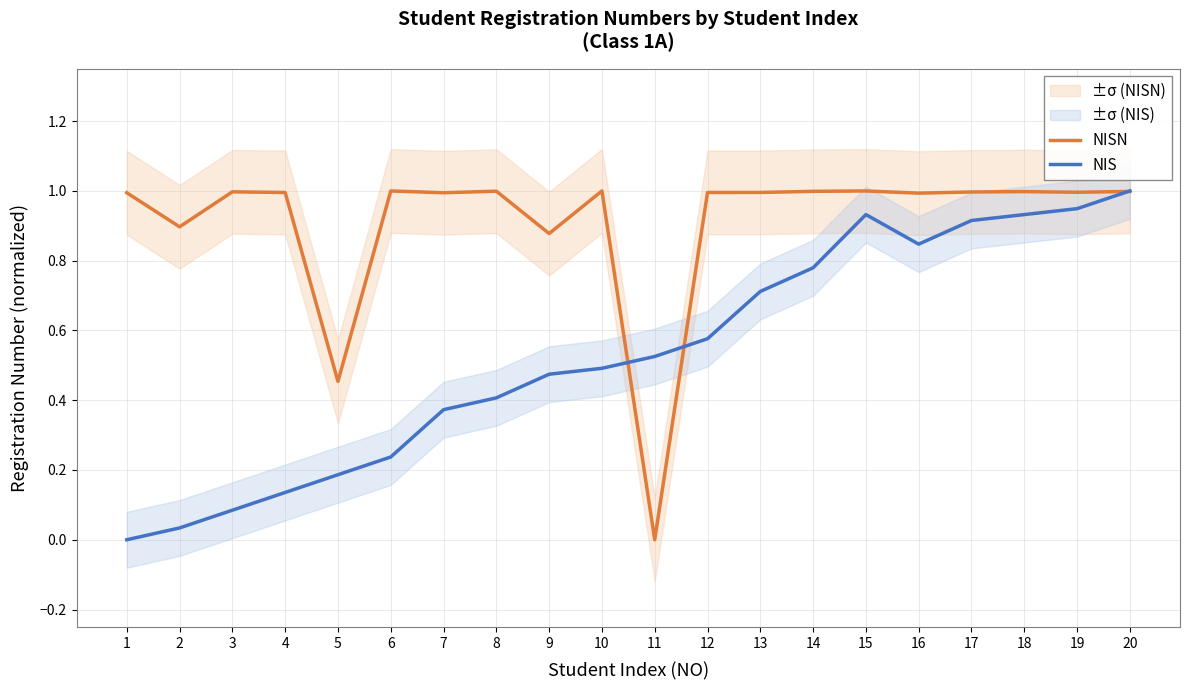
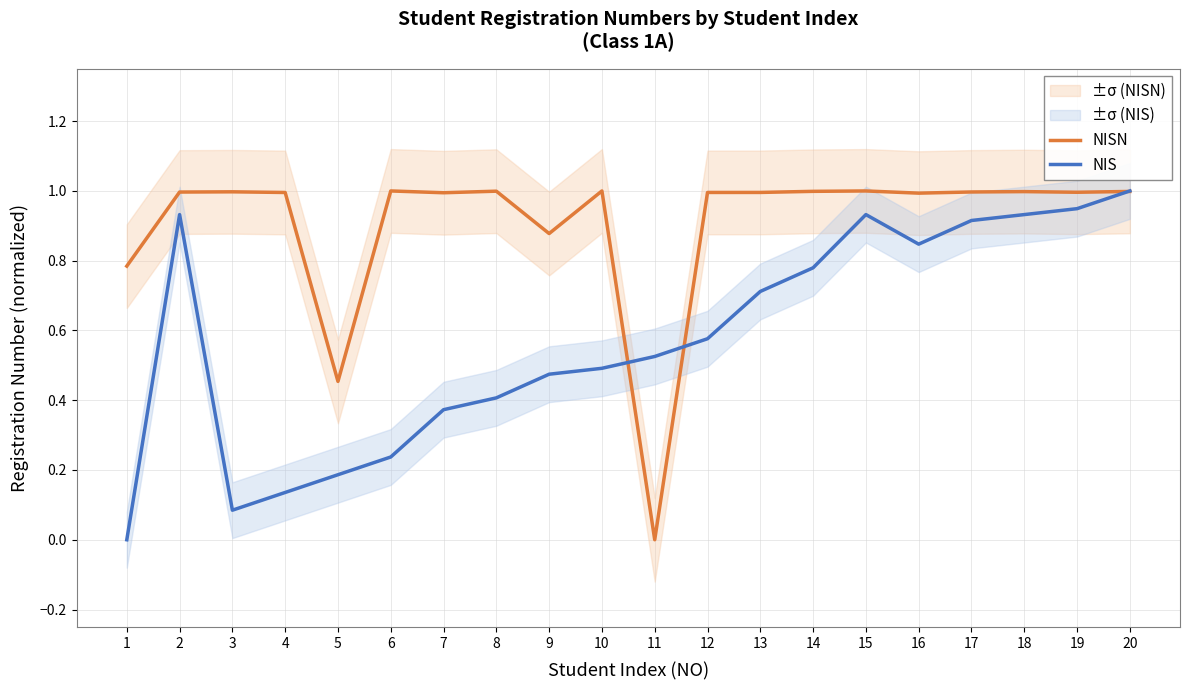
  {
    "NISN": {
-     "1": 0.99,
-     "2": 0.90,
+     "1": 0.78,
+     "2": 1.00,
      "3": 1.00,
      "4": 1.00,
      "5": 0.45,
      "6": 1.00,
      "7": 0.99,
      "8": 1.00,
      "9": 0.88,
      "10": 1.00,
      "11": 0.00,
      "12": 1.00,
      "13": 1.00,
      "14": 1.00,
      "15": 1.00,
      "16": 0.99,
      "18": 1.00,
      "19": 1.00
    },
    "NIS": {
      "1": 0.00,
-     "2": 0.03,
+     "2": 0.93,
      "3": 0.08,
      "4": 0.14,
      "5": 0.19,
      "6": 0.24,
      "7": 0.37,
      "8": 0.41,
      "9": 0.47,
      "10": 0.49,
      "11": 0.53,
      "12": 0.58,
      "13": 0.71,
      "14": 0.78,
      "15": 0.93,
      "16": 0.85,
      "17": 0.92,
      "18": 0.93,
      "19": 0.95
    }
  }
